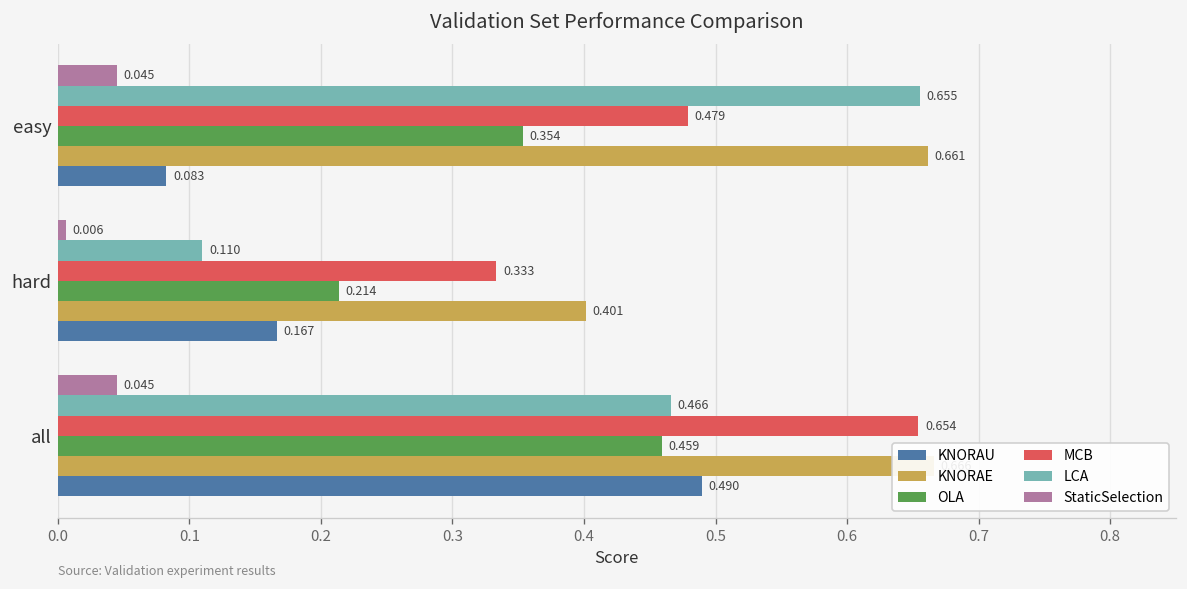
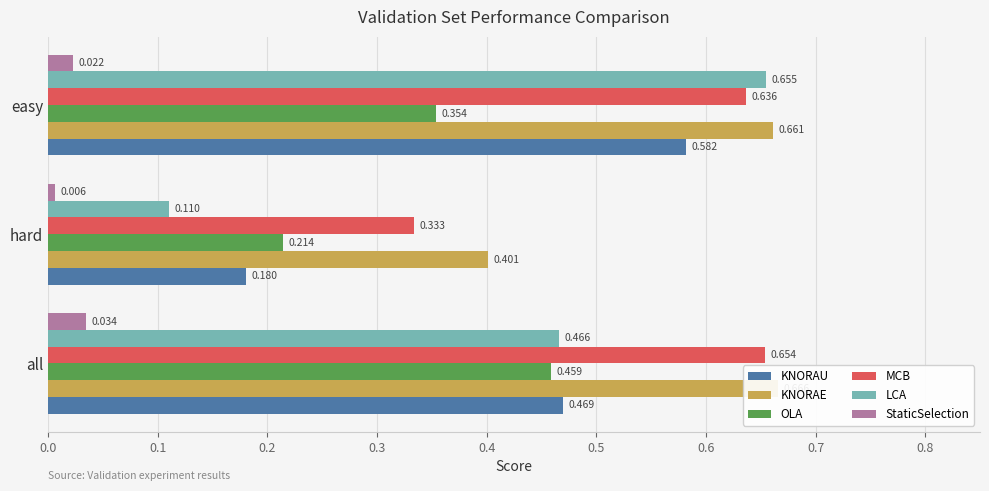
  {
    "KNORAU": {
-     "easy": 0.083,
-     "hard": 0.167,
-     "all": 0.490
+     "easy": 0.582,
+     "hard": 0.180,
+     "all": 0.469
    },
    "KNORAE": {
      "easy": 0.661,
      "hard": 0.401
    },
    "OLA": {
      "easy": 0.354,
      "hard": 0.214,
      "all": 0.459
    },
    "MCB": {
-     "easy": 0.479,
+     "easy": 0.636,
      "hard": 0.333,
      "all": 0.654
    },
    "LCA": {
      "easy": 0.655,
      "hard": 0.110,
      "all": 0.466
    },
    "StaticSelection": {
-     "easy": 0.045,
+     "easy": 0.022,
      "hard": 0.006,
-     "all": 0.045
+     "all": 0.034
    }
  }
